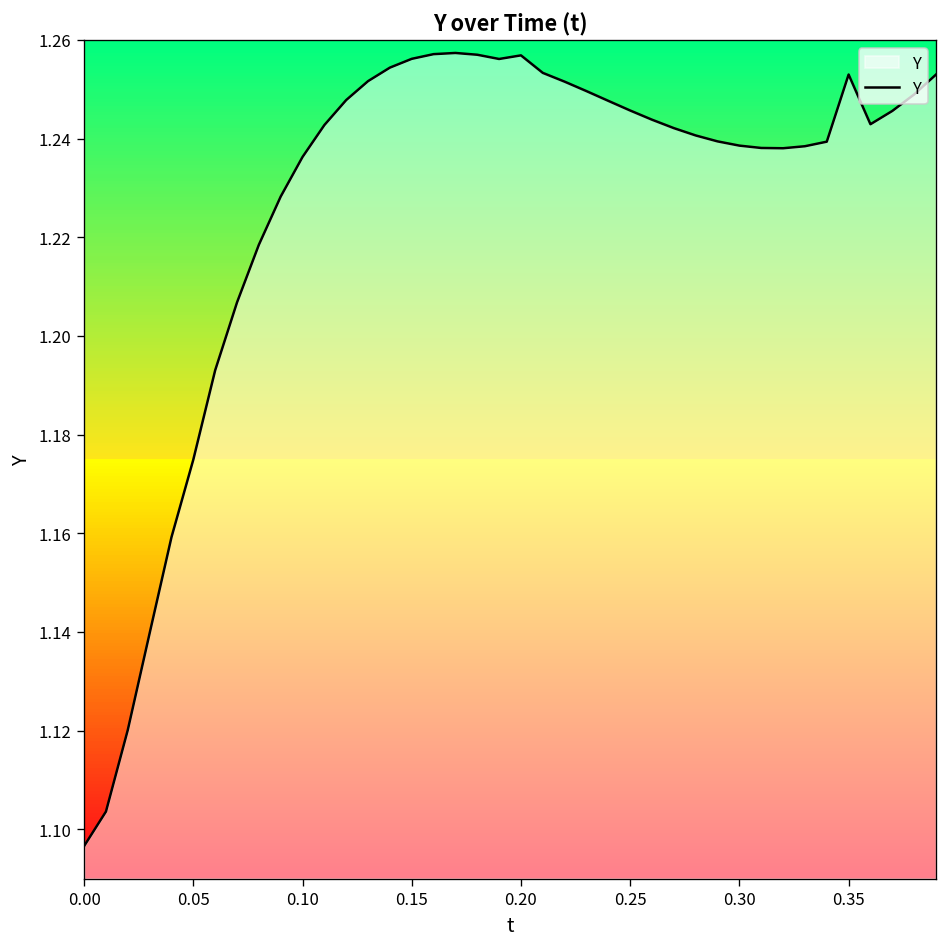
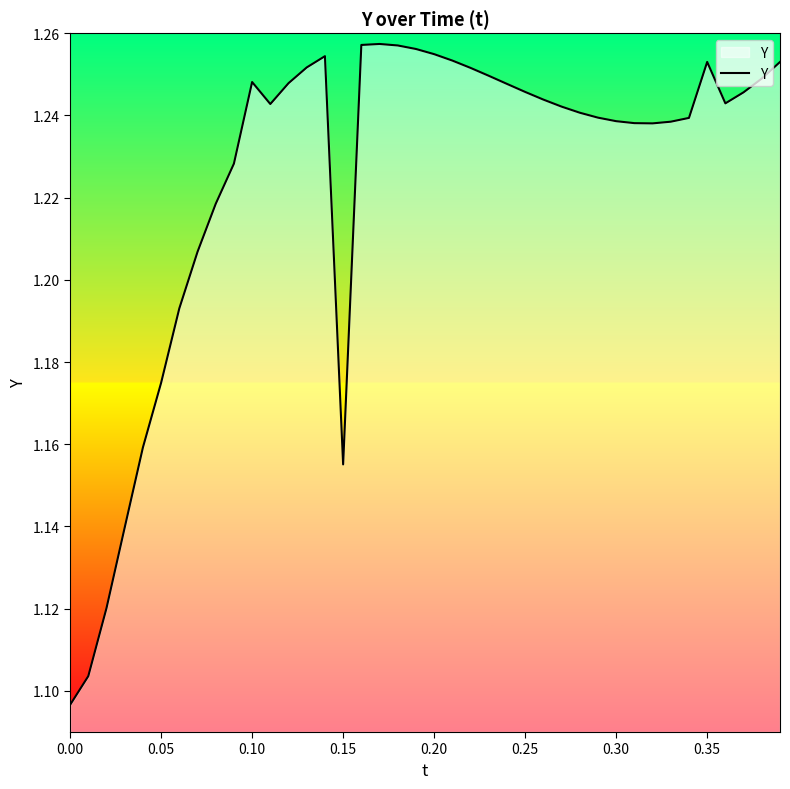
  {
    "0.00": 1.097,
    "0.05": 1.175,
-   "0.10": 1.236,
-   "0.15": 1.256,
-   "0.20": 1.257,
+   "0.10": 1.248,
+   "0.15": 1.155,
+   "0.20": 1.255,
    "0.25": 1.246,
    "0.30": 1.239,
    "0.35": 1.253
  }
